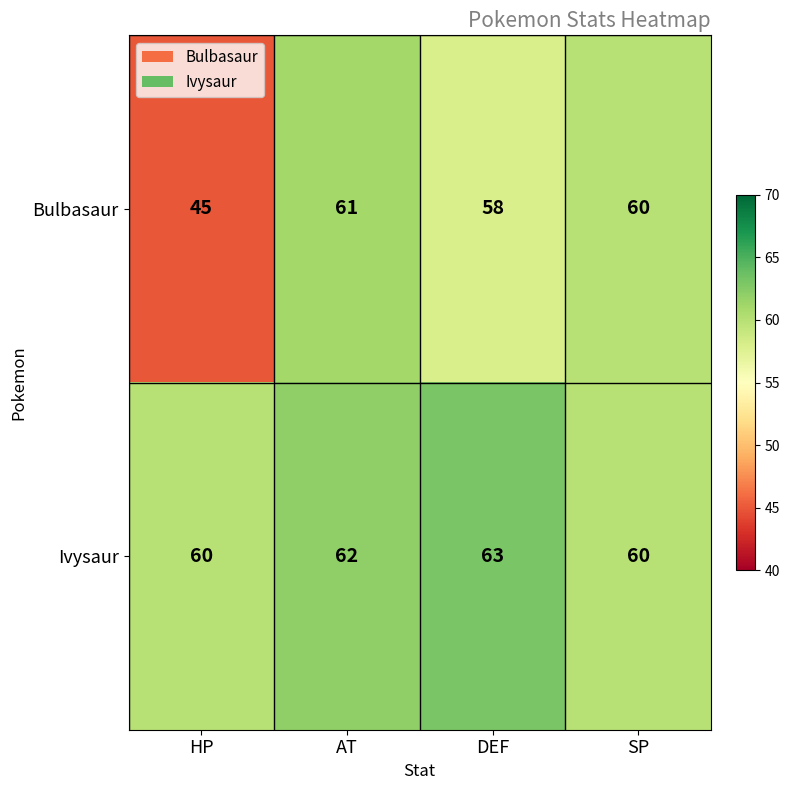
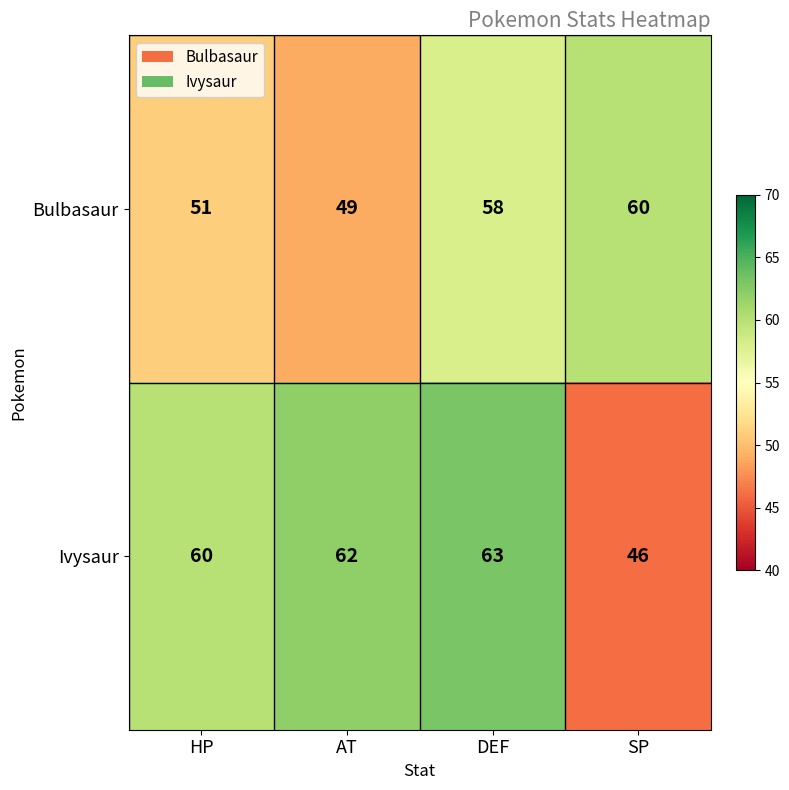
  {
    "Bulbasaur": {
-     "HP": 45,
-     "AT": 61,
+     "HP": 51,
+     "AT": 49,
      "DEF": 58,
      "SP": 60
    },
    "Ivysaur": {
      "HP": 60,
      "AT": 62,
      "DEF": 63,
-     "SP": 60
+     "SP": 46
    }
  }
